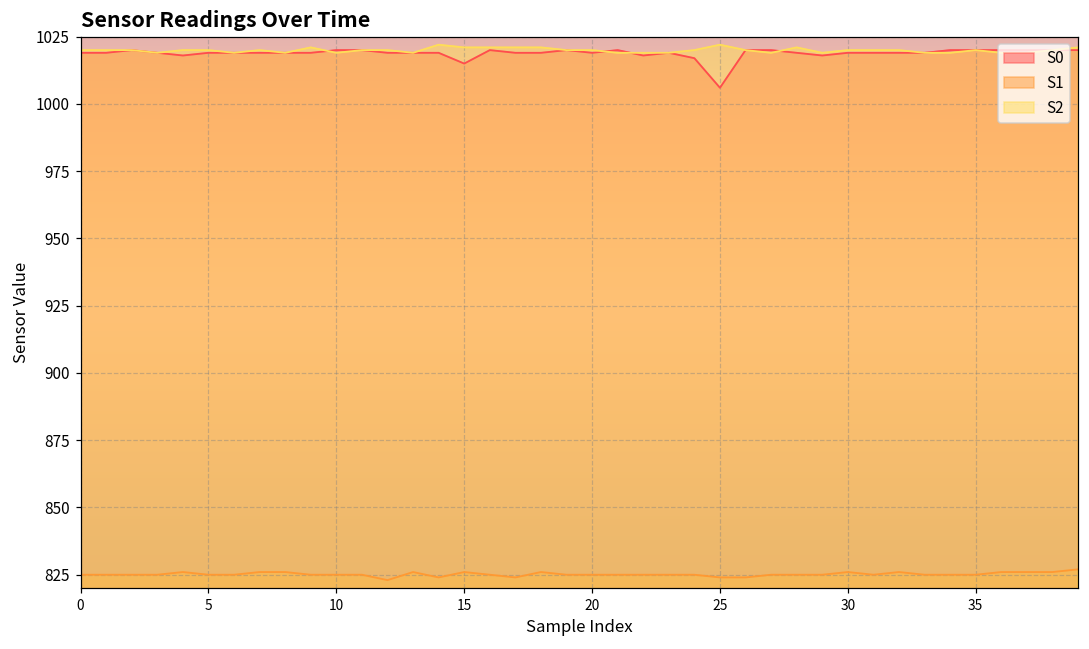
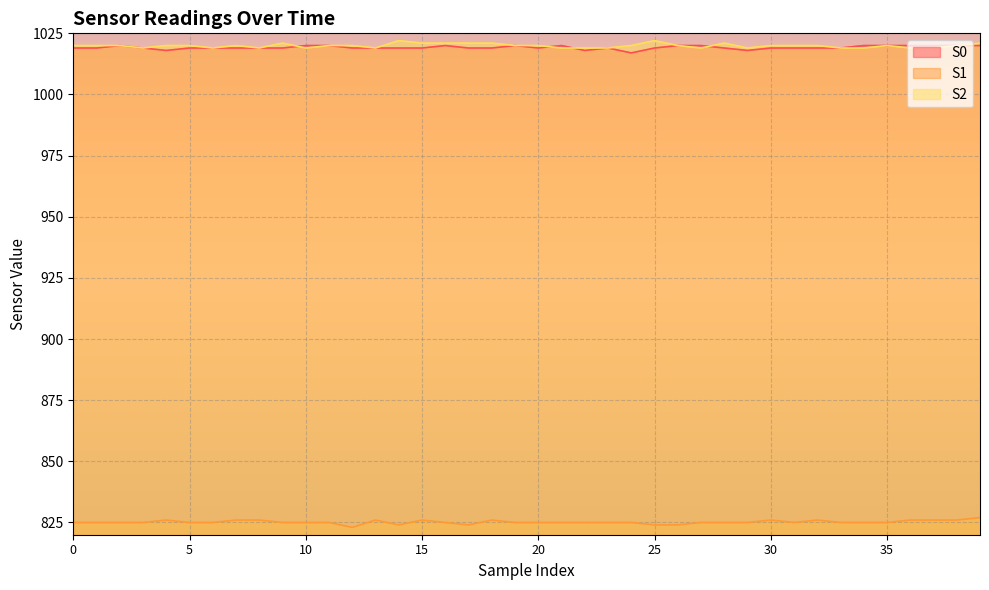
  {
    "S0": {
-     "15": 1015,
-     "25": 1006
+     "15": 1019,
+     "25": 1019
    }
  }
